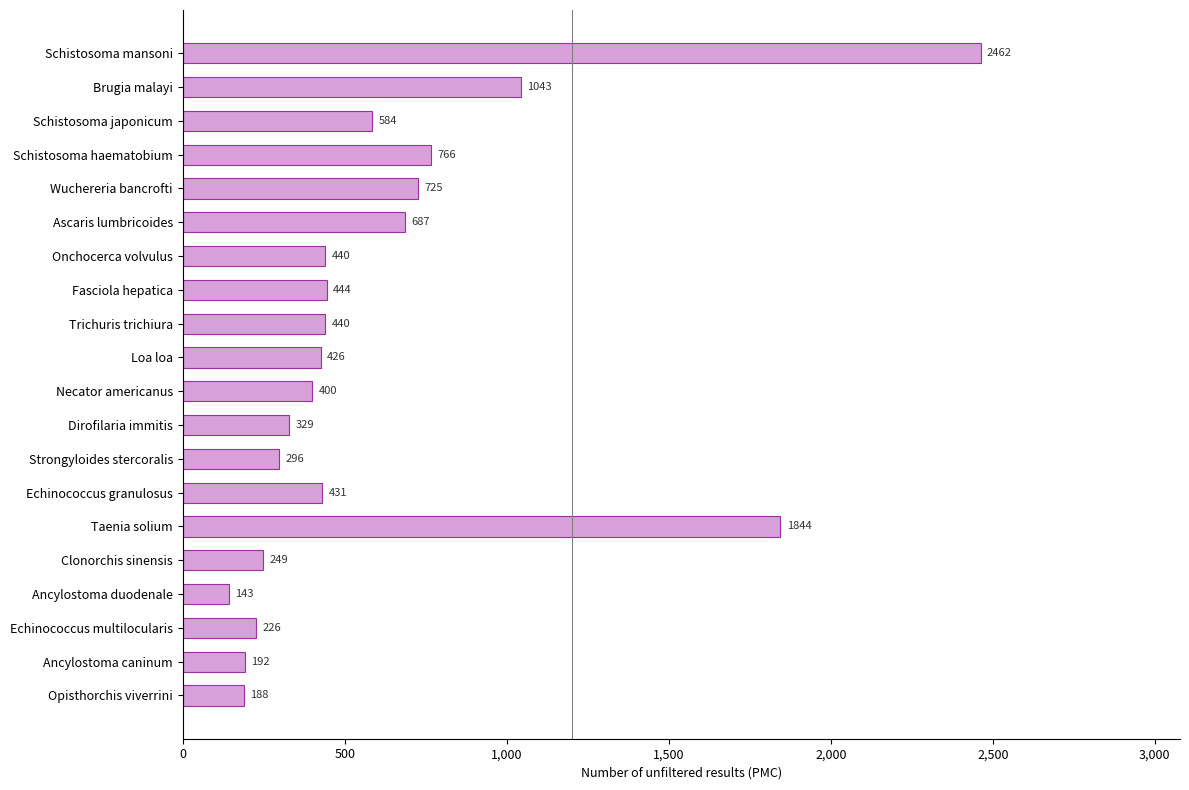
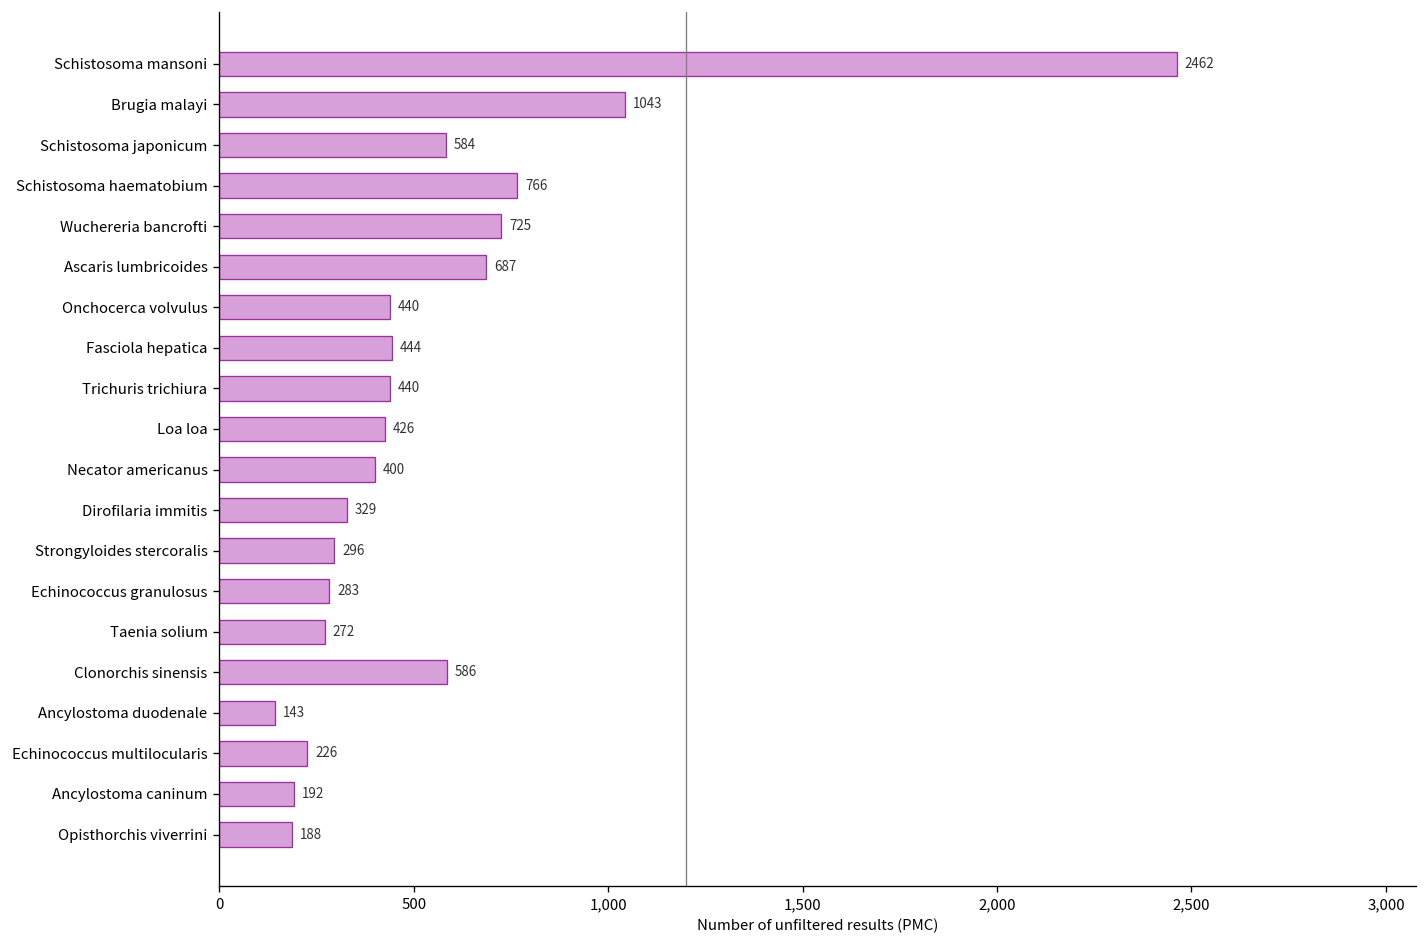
  {
    "Schistosoma mansoni": 2462,
    "Brugia malayi": 1043,
    "Schistosoma japonicum": 584,
    "Schistosoma haematobium": 766,
    "Wuchereria bancrofti": 725,
    "Ascaris lumbricoides": 687,
    "Onchocerca volvulus": 440,
    "Fasciola hepatica": 444,
    "Trichuris trichiura": 440,
    "Loa loa": 426,
    "Necator americanus": 400,
    "Dirofilaria immitis": 329,
    "Strongyloides stercoralis": 296,
-   "Echinococcus granulosus": 431,
-   "Taenia solium": 1844,
-   "Clonorchis sinensis": 249,
+   "Echinococcus granulosus": 283,
+   "Taenia solium": 272,
+   "Clonorchis sinensis": 586,
    "Ancylostoma duodenale": 143,
    "Echinococcus multilocularis": 226,
    "Ancylostoma caninum": 192,
    "Opisthorchis viverrini": 188
  }
